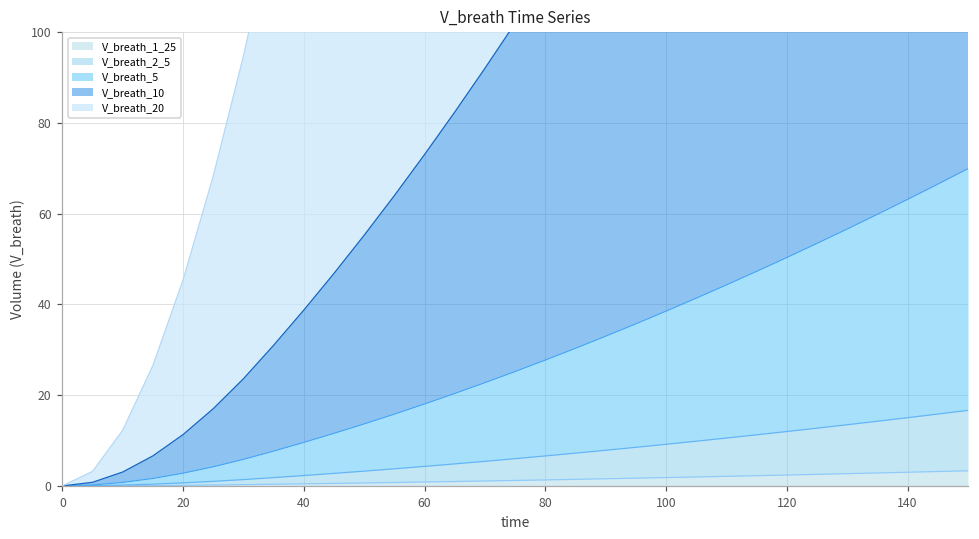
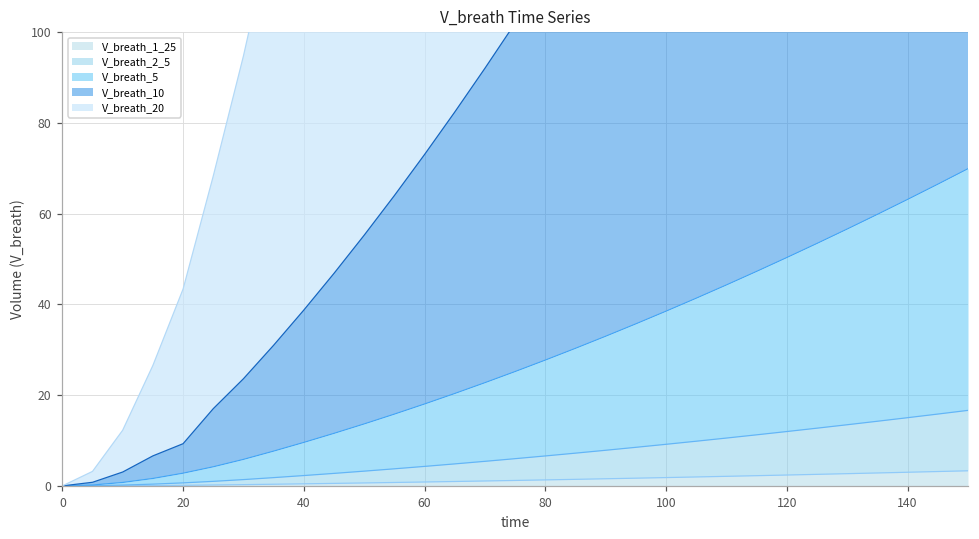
  {
    "V_breath_10": {
-     "20": 9,
+     "20": 7,
      "40": 29,
      "60": 55
    }
  }
